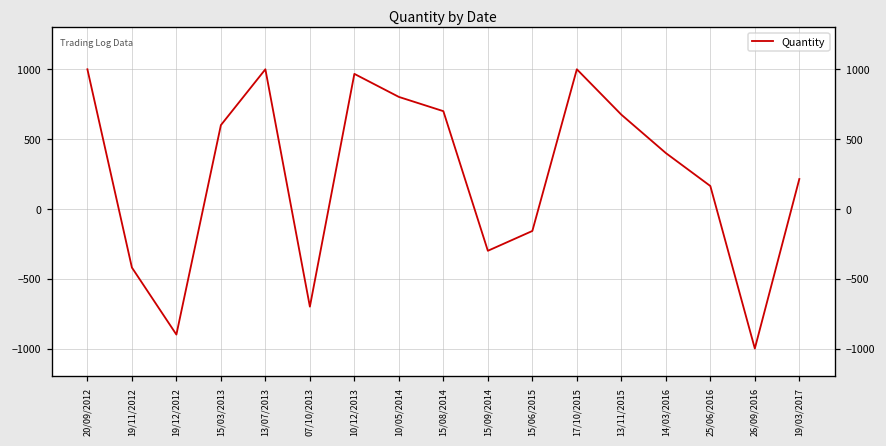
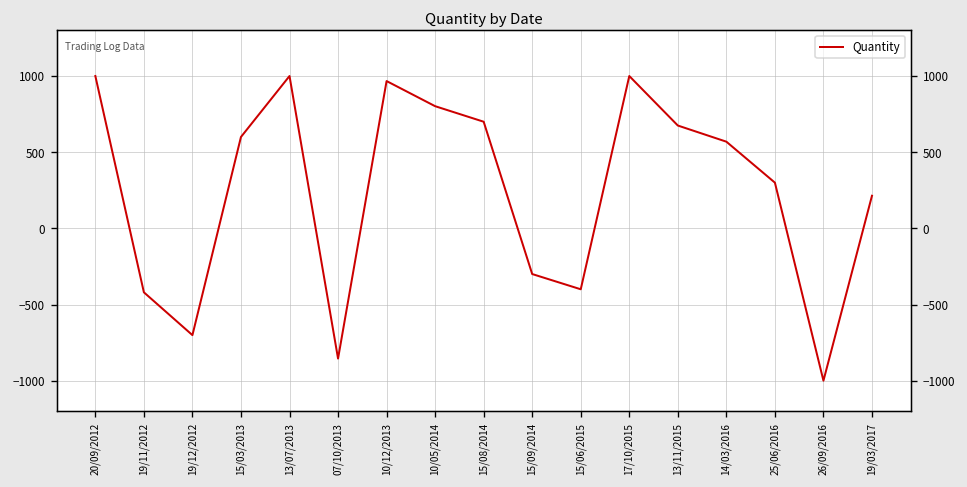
  {
    "20/09/2012": 1000,
    "19/11/2012": -420,
-   "19/12/2012": -900,
+   "19/12/2012": -700,
    "15/03/2013": 600,
    "13/07/2013": 1000,
-   "07/10/2013": -700,
+   "07/10/2013": -860,
    "10/12/2013": 970,
    "10/05/2014": 800,
    "15/08/2014": 700,
    "15/09/2014": -300,
-   "15/06/2015": -160,
+   "15/06/2015": -400,
    "17/10/2015": 1000,
    "13/11/2015": 680,
-   "14/03/2016": 400,
-   "25/06/2016": 160,
+   "14/03/2016": 570,
+   "25/06/2016": 300,
    "26/09/2016": -1000,
    "19/03/2017": 210
  }
